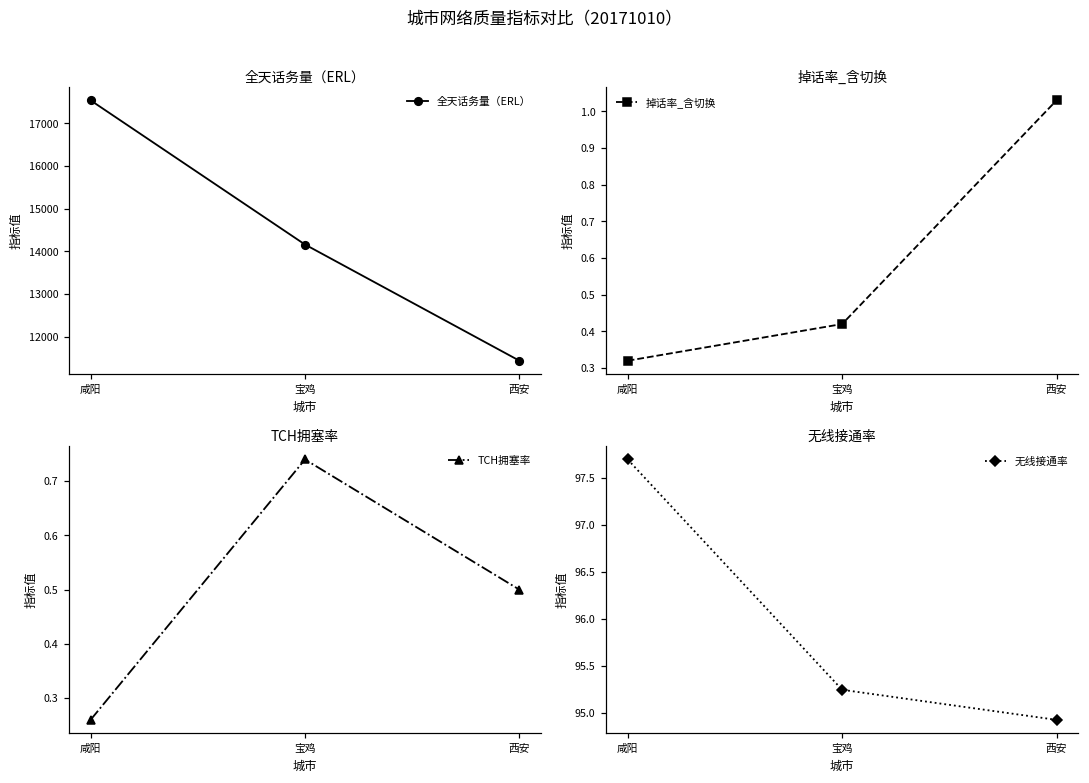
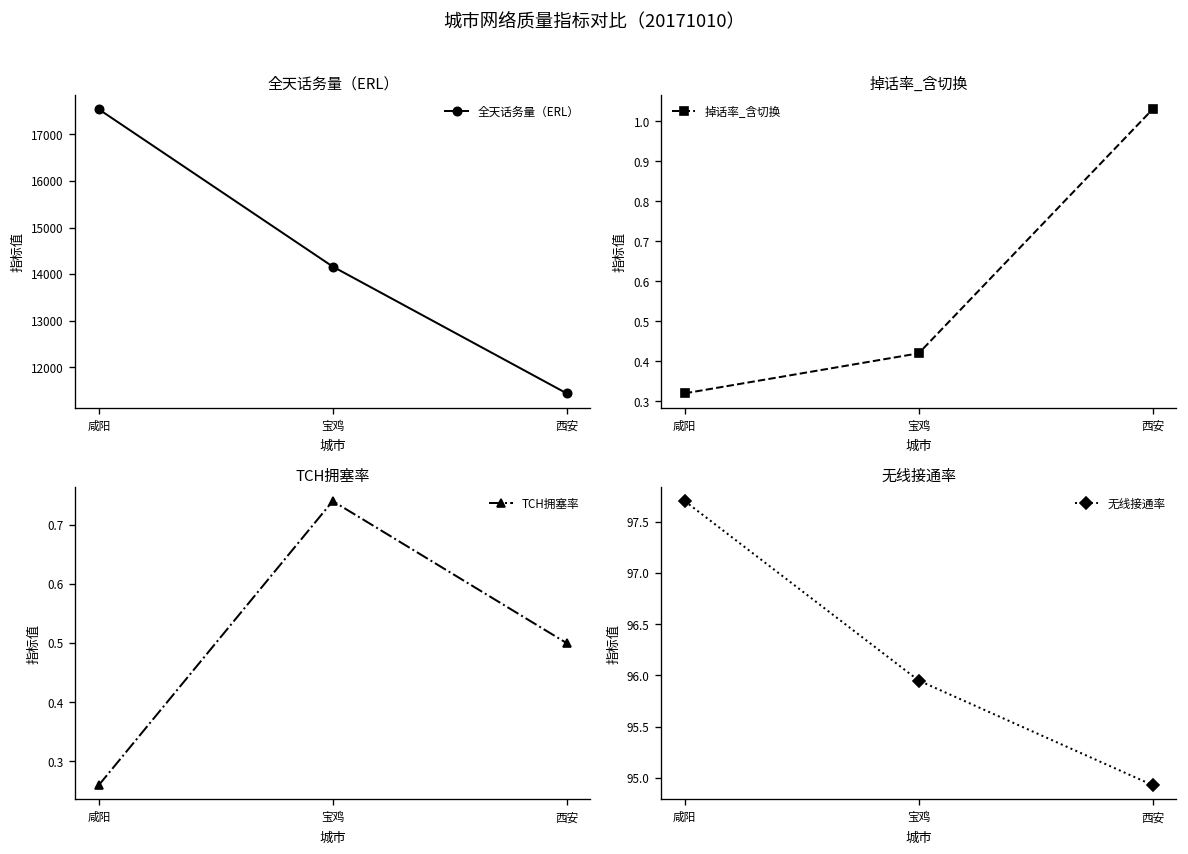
  {
    "全天话务量（ERL）": {
      "咸阳": 17500,
      "宝鸡": 14200,
      "西安": 11400
    },
    "掉话率_含切换": {
      "咸阳": 0.32,
      "宝鸡": 0.42,
      "西安": 1.03
    },
    "TCH拥塞率": {
      "咸阳": 0.26,
      "宝鸡": 0.74,
      "西安": 0.50
    },
    "无线接通率": {
      "咸阳": 97.7,
-     "宝鸡": 95.3,
+     "宝鸡": 96.0,
      "西安": 94.9
    }
  }
